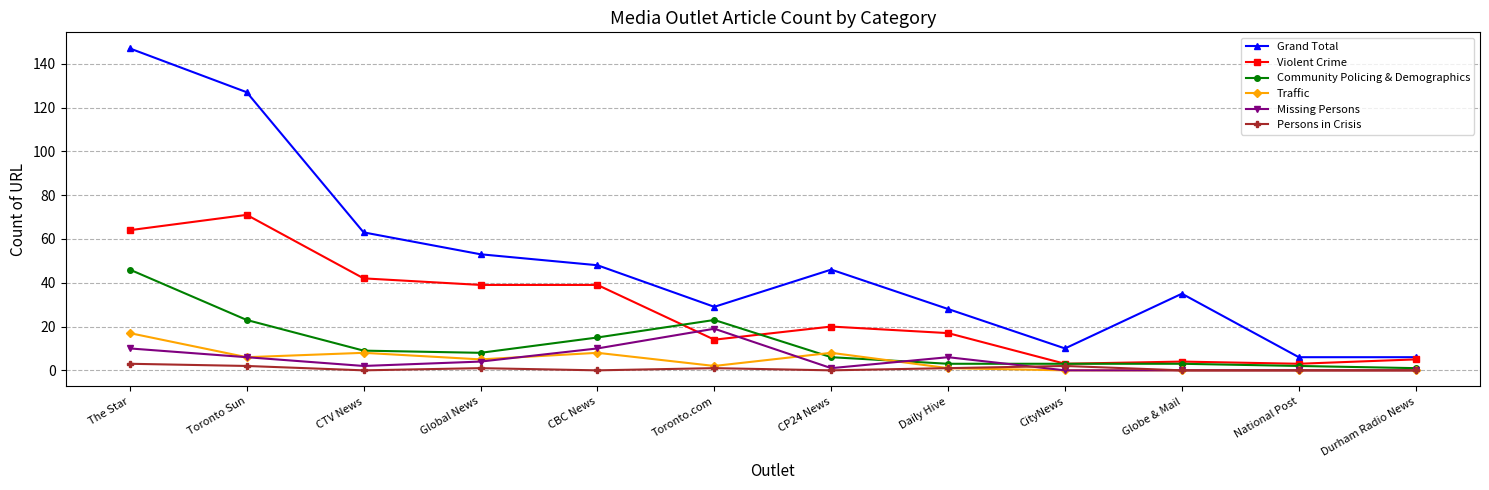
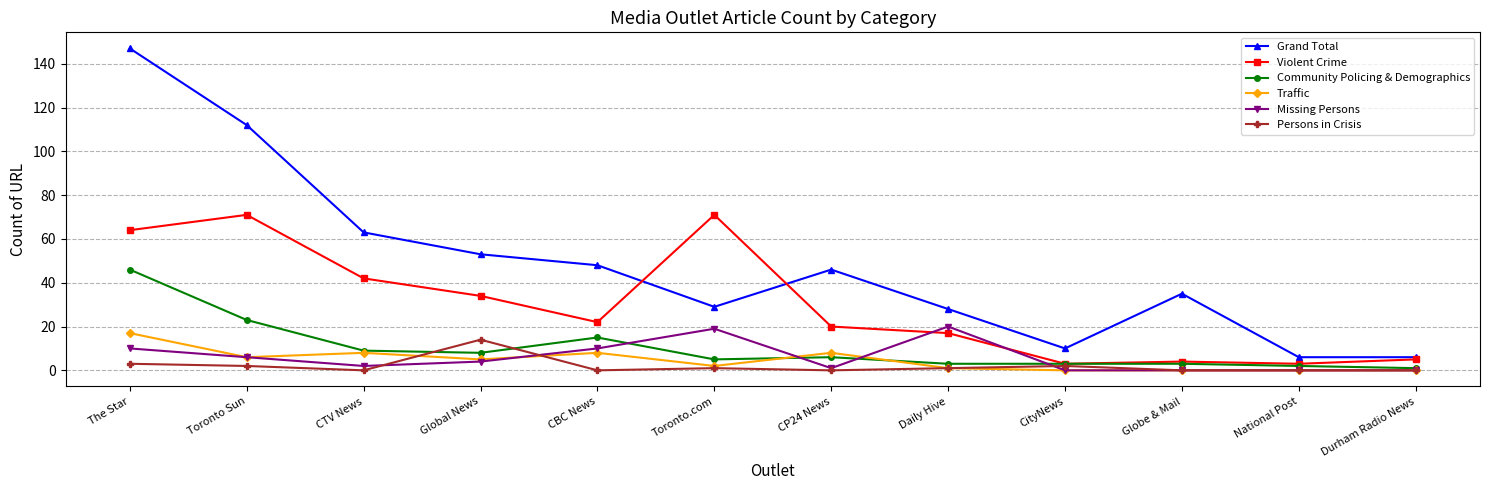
  {
    "Grand Total": {
      "The Star": 147,
-     "Toronto Sun": 127,
+     "Toronto Sun": 112,
      "CTV News": 63,
      "Global News": 53,
      "CBC News": 48,
      "Toronto.com": 29,
      "CP24 News": 46,
      "Daily Hive": 28,
      "CityNews": 10,
      "Globe & Mail": 35,
      "National Post": 6
    },
    "Violent Crime": {
      "The Star": 64,
      "Toronto Sun": 71,
      "CTV News": 42,
-     "Global News": 39,
-     "CBC News": 39,
-     "Toronto.com": 14,
+     "Global News": 34,
+     "CBC News": 22,
+     "Toronto.com": 71,
      "CP24 News": 20,
      "Daily Hive": 17
    },
    "Community Policing & Demographics": {
      "The Star": 46,
      "Toronto Sun": 23,
      "Global News": 8,
      "CBC News": 15,
-     "Toronto.com": 23,
+     "Toronto.com": 5,
      "CP24 News": 6,
      "Daily Hive": 3
    },
    "Traffic": {
      "The Star": 17,
      "CBC News": 8,
      "CP24 News": 8
    },
    "Missing Persons": {
      "The Star": 10,
      "CTV News": 2,
      "CBC News": 10,
      "Toronto.com": 19,
-     "Daily Hive": 6
+     "Daily Hive": 20
    },
    "Persons in Crisis": {
      "The Star": 3,
      "Toronto Sun": 2,
      "CTV News": 0,
-     "Global News": 1,
+     "Global News": 14,
      "CBC News": 0
    }
  }
